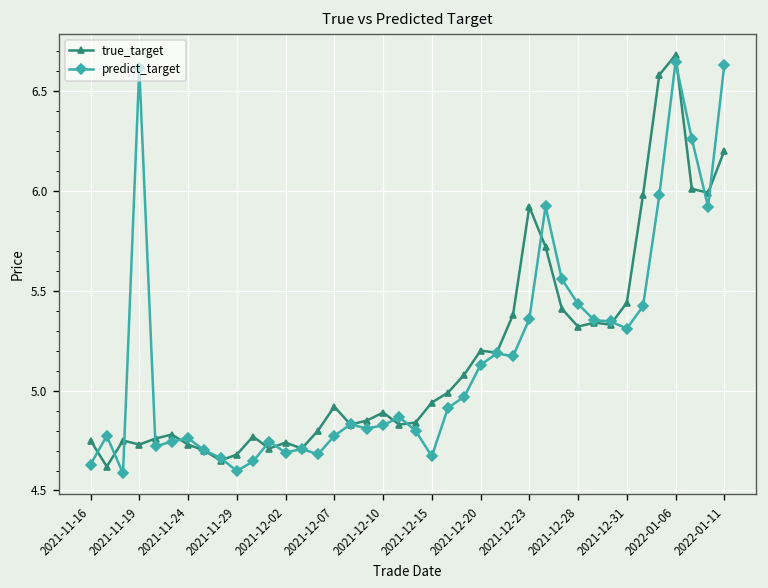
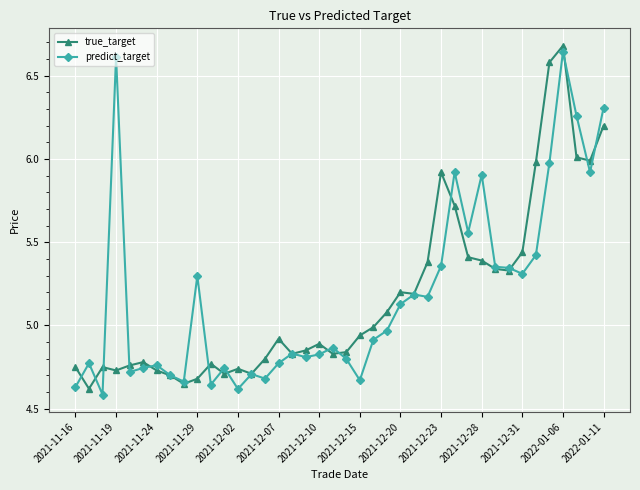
  {
    "true_target": {
      "2021-11-16": 4.75,
      "2021-11-19": 4.73,
      "2021-11-24": 4.73,
      "2021-11-29": 4.68,
      "2021-12-02": 4.74,
      "2021-12-07": 4.92,
      "2021-12-10": 4.89,
      "2021-12-15": 4.94,
      "2021-12-20": 5.20,
      "2021-12-23": 5.92,
-     "2021-12-28": 5.32,
+     "2021-12-28": 5.39,
      "2021-12-31": 5.44,
      "2022-01-06": 6.68,
      "2022-01-11": 6.20
    },
    "predict_target": {
      "2021-11-16": 4.63,
      "2021-11-24": 4.76,
-     "2021-11-29": 4.60,
-     "2021-12-02": 4.69,
+     "2021-11-29": 5.30,
+     "2021-12-02": 4.62,
      "2021-12-07": 4.77,
      "2021-12-10": 4.83,
      "2021-12-15": 4.67,
      "2021-12-20": 5.13,
      "2021-12-23": 5.36,
-     "2021-12-28": 5.43,
+     "2021-12-28": 5.91,
      "2021-12-31": 5.31,
      "2022-01-06": 6.64,
-     "2022-01-11": 6.63
+     "2022-01-11": 6.31
    }
  }
